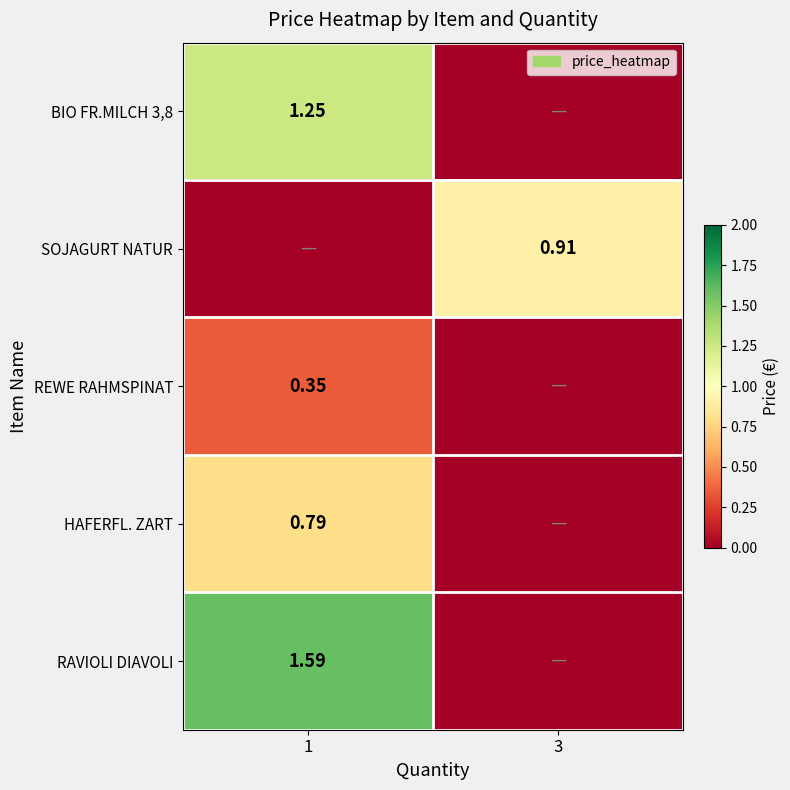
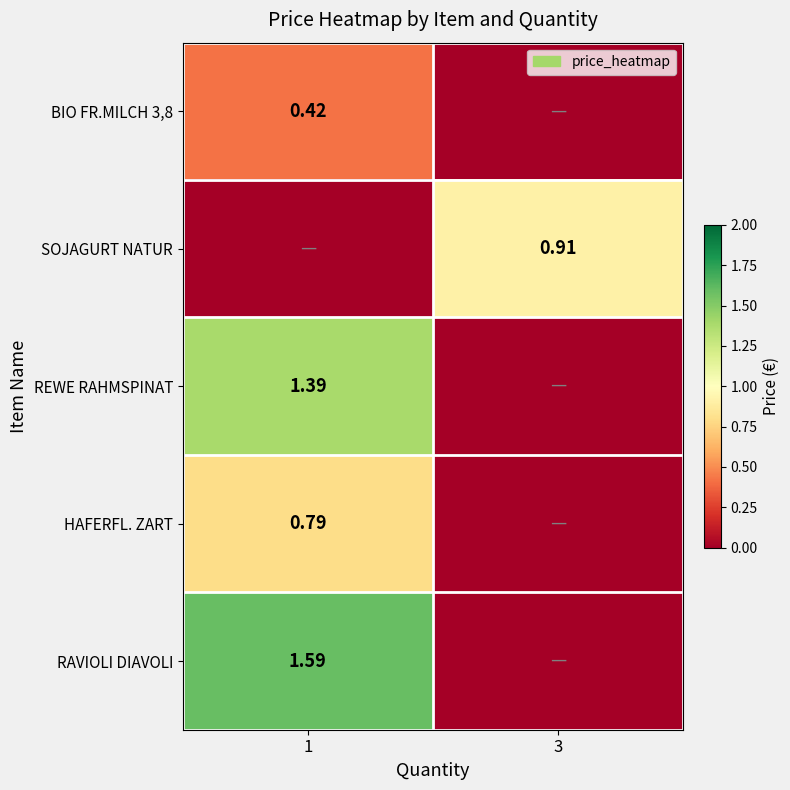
  {
    "BIO FR.MILCH 3,8": {
-     "1": 1.25
+     "1": 0.42
    },
    "SOJAGURT NATUR": {
      "3": 0.91
    },
    "REWE RAHMSPINAT": {
-     "1": 0.35
+     "1": 1.39
    },
    "HAFERFL. ZART": {
      "1": 0.79
    },
    "RAVIOLI DIAVOLI": {
      "1": 1.59
    }
  }
